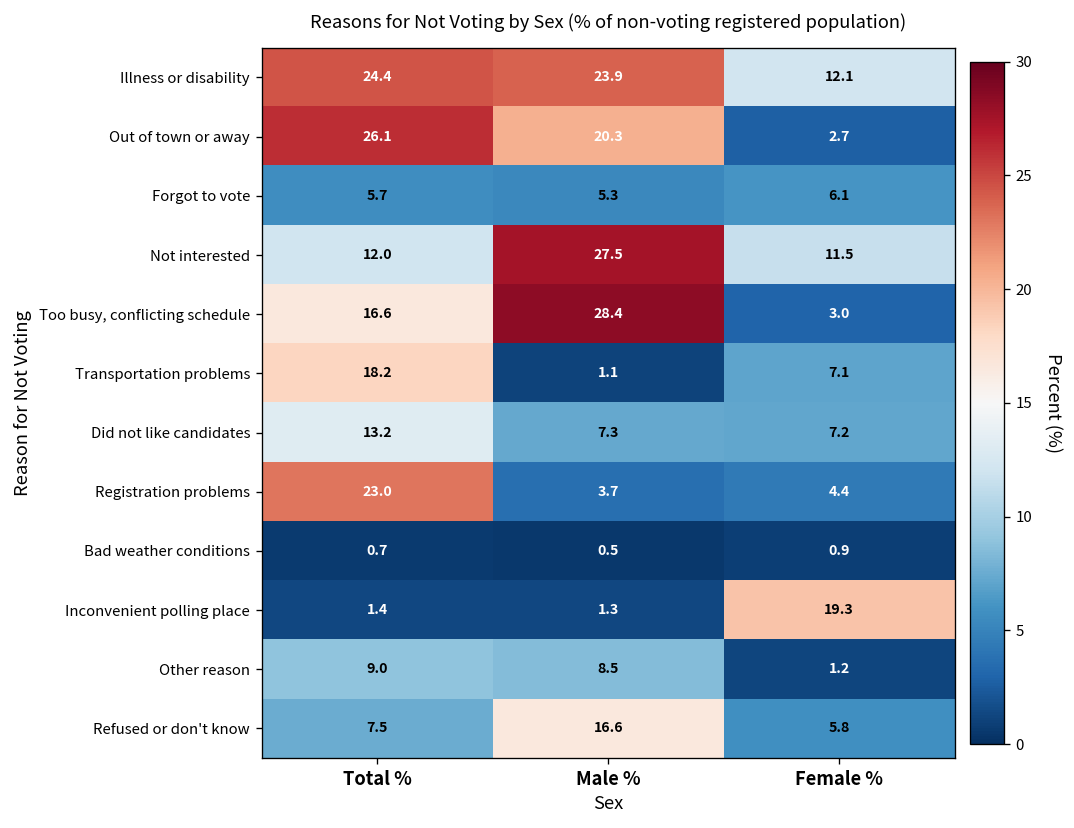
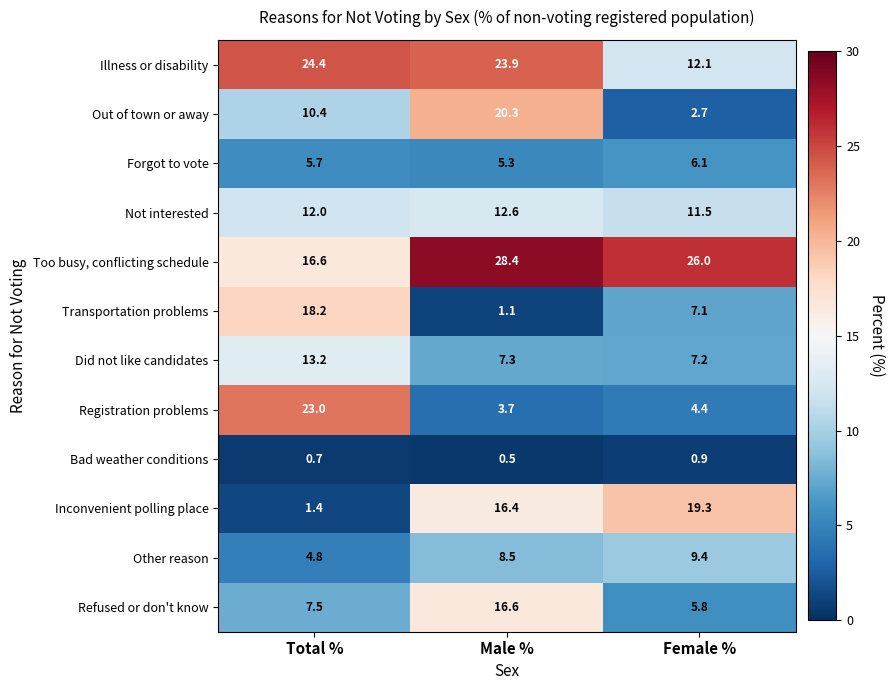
  {
    "Illness or disability": {
      "Total %": 24.4,
      "Male %": 23.9,
      "Female %": 12.1
    },
    "Out of town or away": {
-     "Total %": 26.1,
+     "Total %": 10.4,
      "Male %": 20.3,
      "Female %": 2.7
    },
    "Forgot to vote": {
      "Total %": 5.7,
      "Male %": 5.3,
      "Female %": 6.1
    },
    "Not interested": {
      "Total %": 12.0,
-     "Male %": 27.5,
+     "Male %": 12.6,
      "Female %": 11.5
    },
    "Too busy, conflicting schedule": {
      "Total %": 16.6,
      "Male %": 28.4,
-     "Female %": 3.0
+     "Female %": 26.0
    },
    "Transportation problems": {
      "Total %": 18.2,
      "Male %": 1.1,
      "Female %": 7.1
    },
    "Did not like candidates": {
      "Total %": 13.2,
      "Male %": 7.3,
      "Female %": 7.2
    },
    "Registration problems": {
      "Total %": 23.0,
      "Male %": 3.7,
      "Female %": 4.4
    },
    "Bad weather conditions": {
      "Total %": 0.7,
      "Male %": 0.5,
      "Female %": 0.9
    },
    "Inconvenient polling place": {
      "Total %": 1.4,
-     "Male %": 1.3,
+     "Male %": 16.4,
      "Female %": 19.3
    },
    "Other reason": {
-     "Total %": 9.0,
+     "Total %": 4.8,
      "Male %": 8.5,
-     "Female %": 1.2
+     "Female %": 9.4
    },
    "Refused or don't know": {
      "Total %": 7.5,
      "Male %": 16.6,
      "Female %": 5.8
    }
  }
